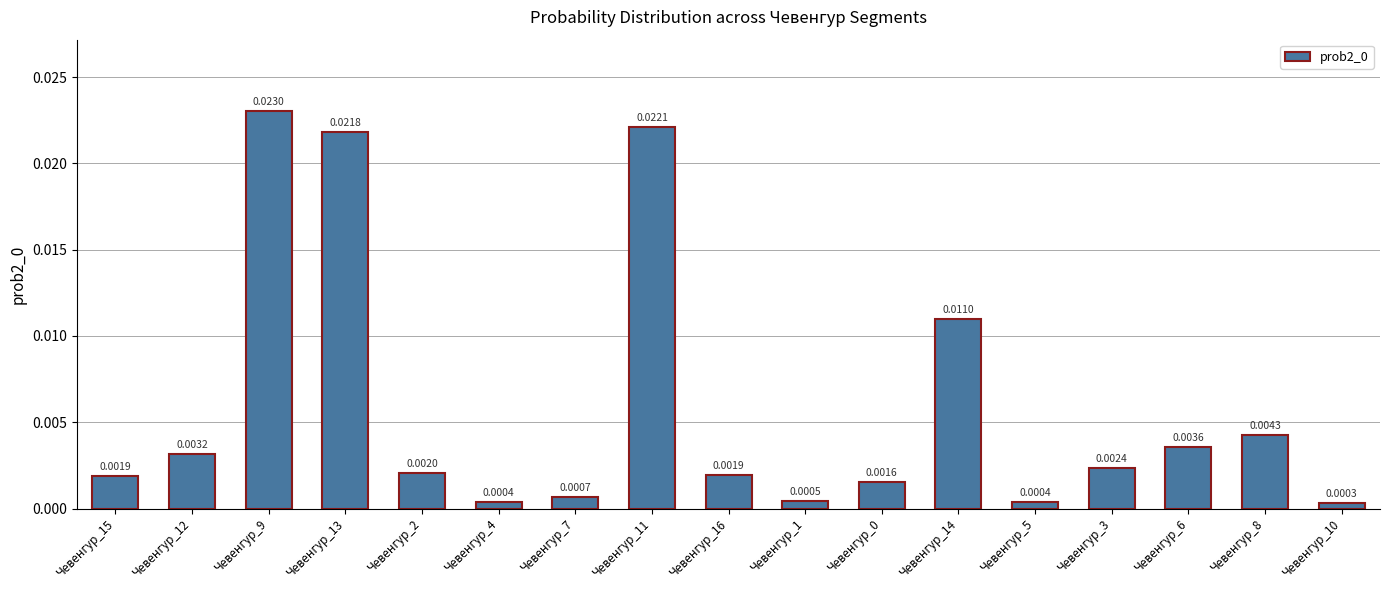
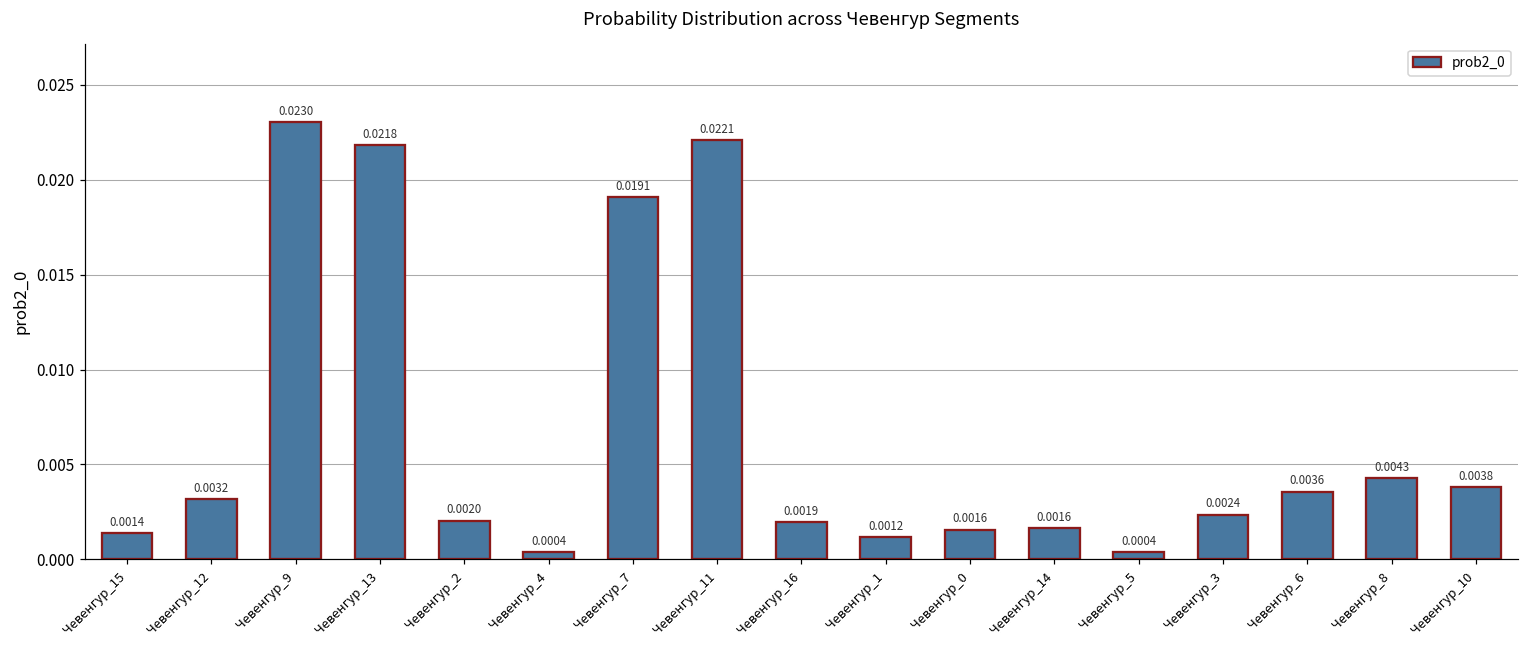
  {
-   "Чевенгур_15": 0.0019,
+   "Чевенгур_15": 0.0014,
    "Чевенгур_12": 0.0032,
    "Чевенгур_9": 0.0230,
    "Чевенгур_13": 0.0218,
    "Чевенгур_2": 0.0020,
    "Чевенгур_4": 0.0004,
-   "Чевенгур_7": 0.0007,
+   "Чевенгур_7": 0.0191,
    "Чевенгур_11": 0.0221,
    "Чевенгур_16": 0.0019,
-   "Чевенгур_1": 0.0005,
+   "Чевенгур_1": 0.0012,
    "Чевенгур_0": 0.0016,
-   "Чевенгур_14": 0.0110,
+   "Чевенгур_14": 0.0016,
    "Чевенгур_5": 0.0004,
    "Чевенгур_3": 0.0024,
    "Чевенгур_6": 0.0036,
    "Чевенгур_8": 0.0043,
-   "Чевенгур_10": 0.0003
+   "Чевенгур_10": 0.0038
  }
